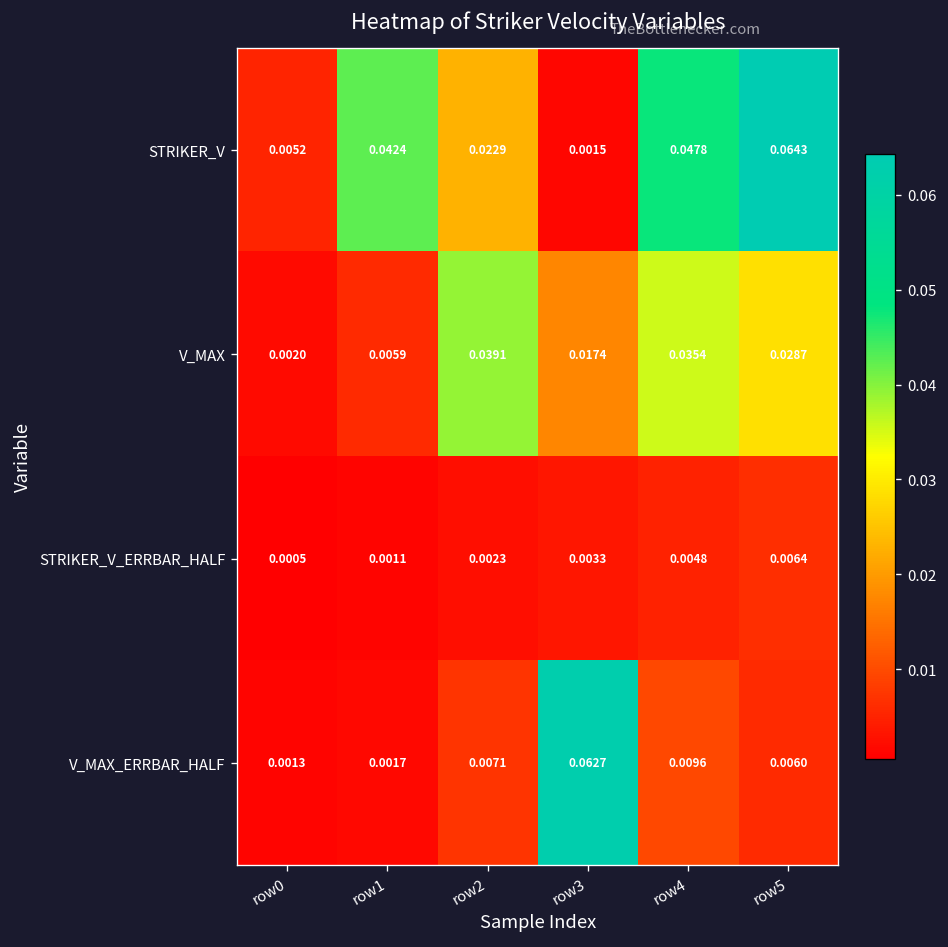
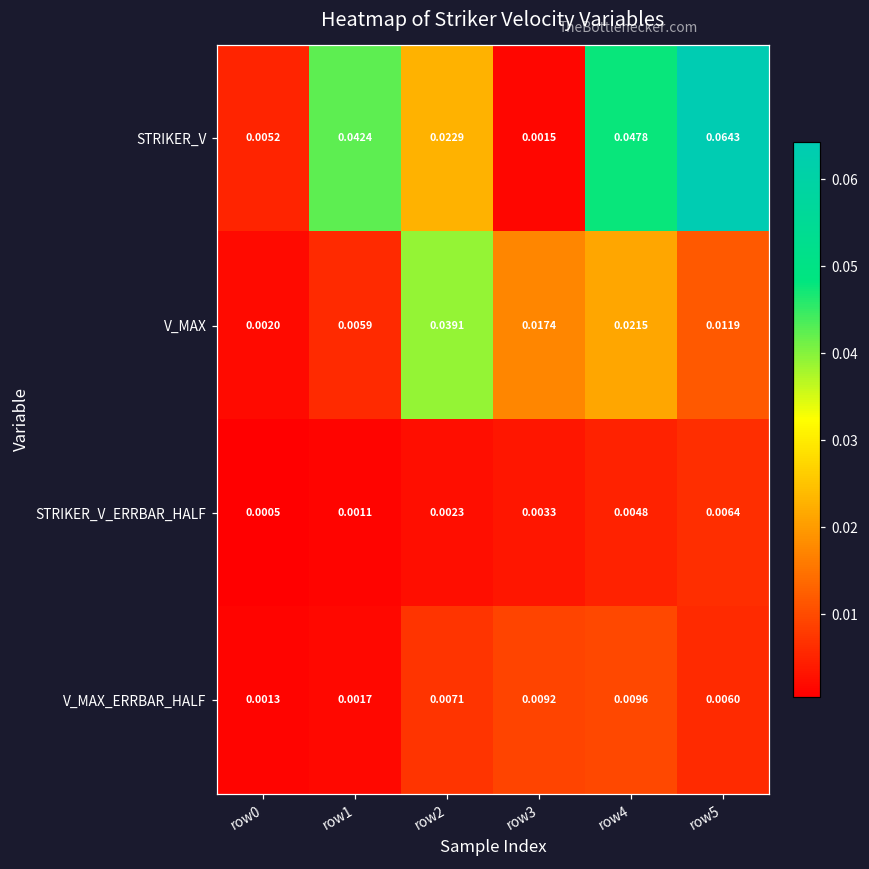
  {
    "STRIKER_V": {
      "row0": 0.0052,
      "row1": 0.0424,
      "row2": 0.0229,
      "row3": 0.0015,
      "row4": 0.0478,
      "row5": 0.0643
    },
    "V_MAX": {
      "row0": 0.0020,
      "row1": 0.0059,
      "row2": 0.0391,
      "row3": 0.0174,
-     "row4": 0.0354,
-     "row5": 0.0287
+     "row4": 0.0215,
+     "row5": 0.0119
    },
    "STRIKER_V_ERRBAR_HALF": {
      "row0": 0.0005,
      "row1": 0.0011,
      "row2": 0.0023,
      "row3": 0.0033,
      "row4": 0.0048,
      "row5": 0.0064
    },
    "V_MAX_ERRBAR_HALF": {
      "row0": 0.0013,
      "row1": 0.0017,
      "row2": 0.0071,
-     "row3": 0.0627,
+     "row3": 0.0092,
      "row4": 0.0096,
      "row5": 0.0060
    }
  }
